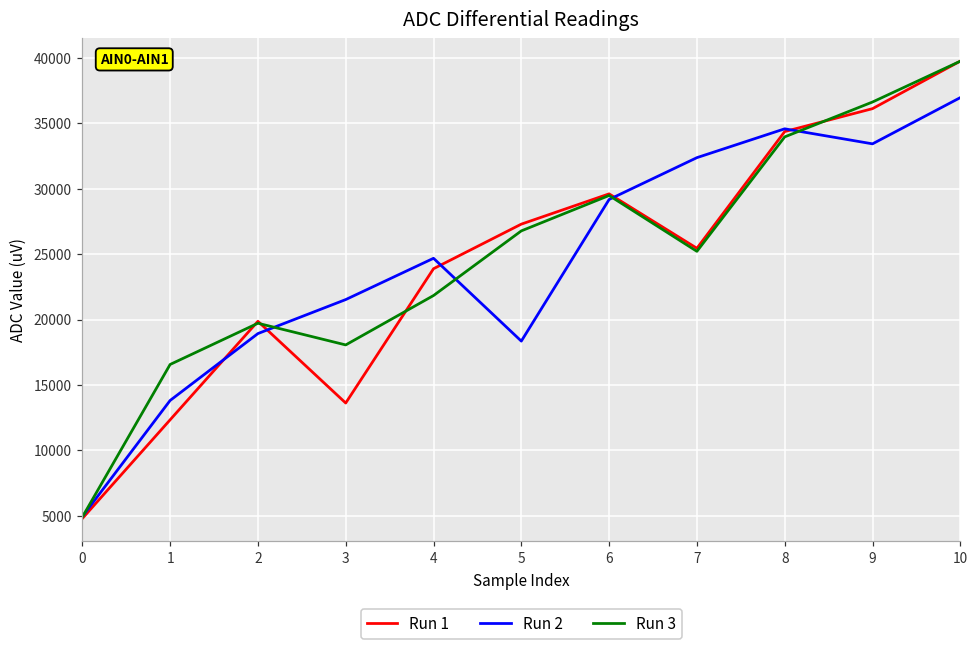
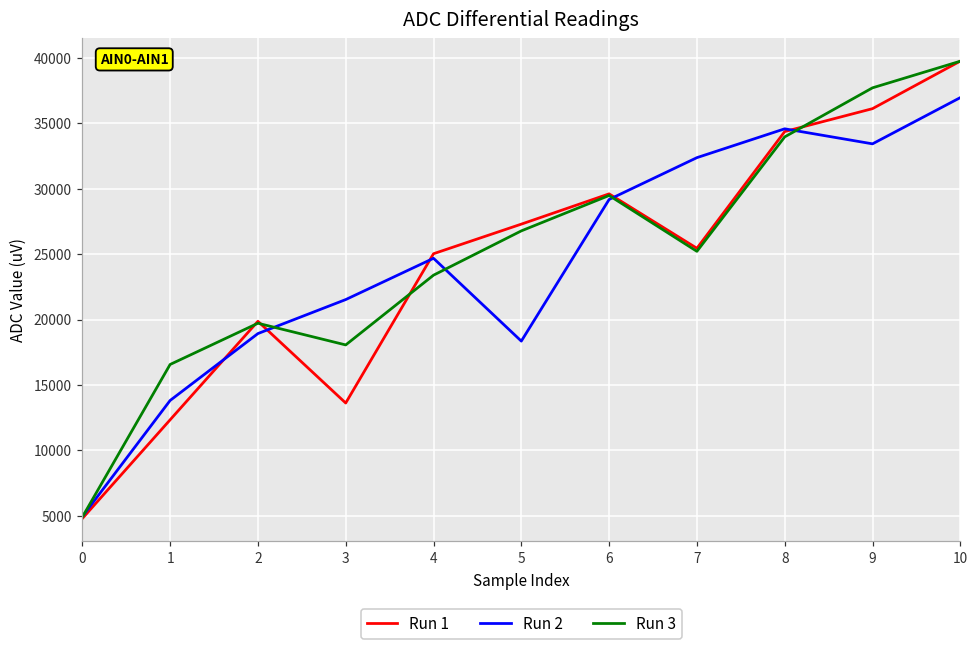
  {
    "Run 1": {
      "1": 12300,
      "3": 13600,
-     "4": 23900,
+     "4": 25000,
      "5": 27300,
      "7": 25400,
      "9": 36100
    },
    "Run 2": {
      "1": 13800,
      "2": 18900,
      "3": 21500,
      "4": 24700,
      "5": 18400,
      "6": 29200,
      "7": 32400,
      "9": 33400,
      "10": 37000
    },
    "Run 3": {
      "1": 16600,
      "3": 18100,
-     "4": 21800,
+     "4": 23400,
      "5": 26800,
      "7": 25200,
      "8": 34000,
-     "9": 36600
+     "9": 37700
    }
  }
